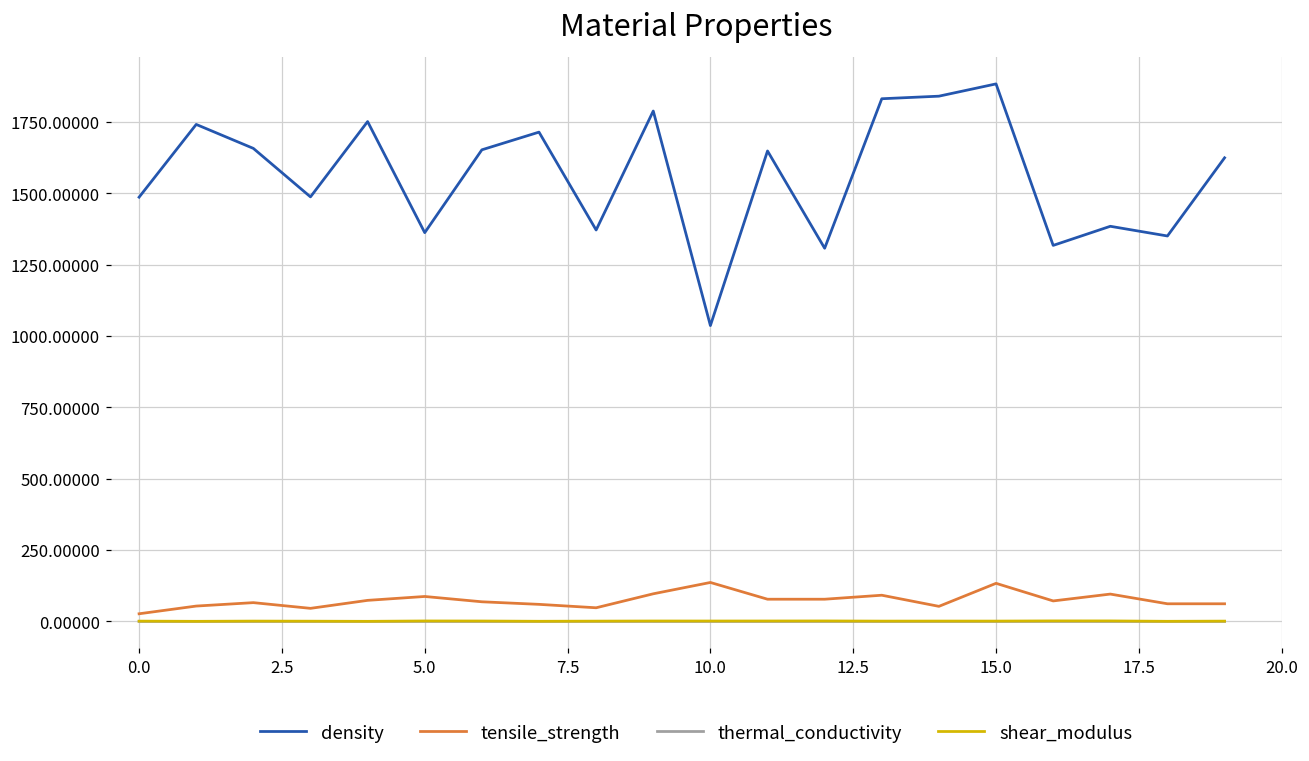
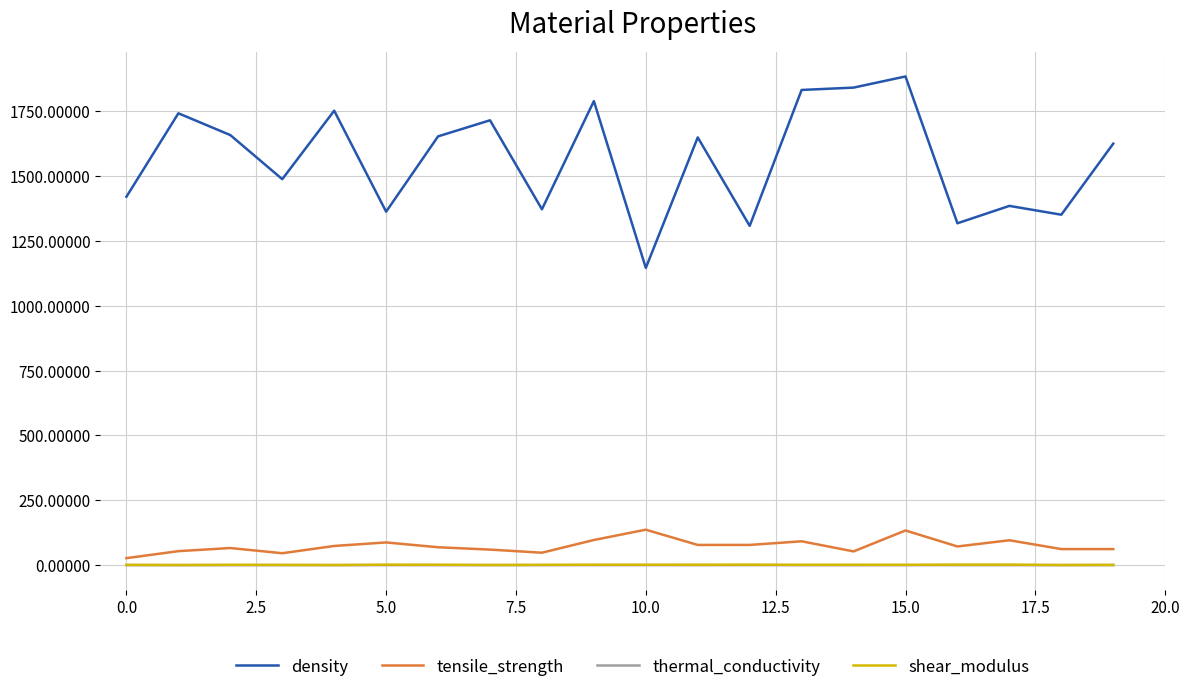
  {
    "density": {
-     "0.0": 1490,
+     "0.0": 1420,
      "5.0": 1360,
-     "10.0": 1040,
+     "10.0": 1150,
      "15.0": 1880
    },
    "tensile_strength": {
      "0.0": 30,
      "5.0": 90,
      "10.0": 140,
      "15.0": 130
    }
  }
